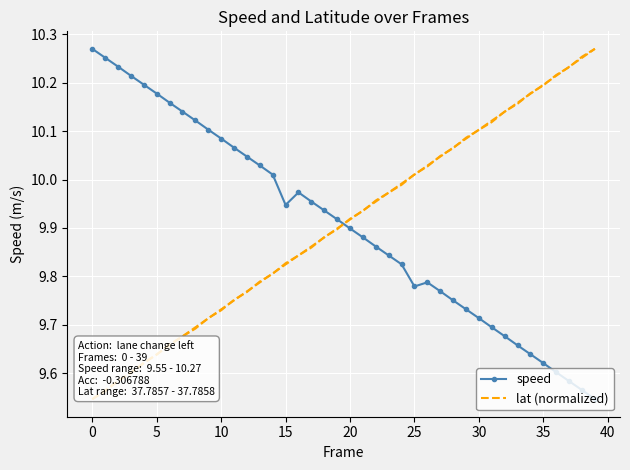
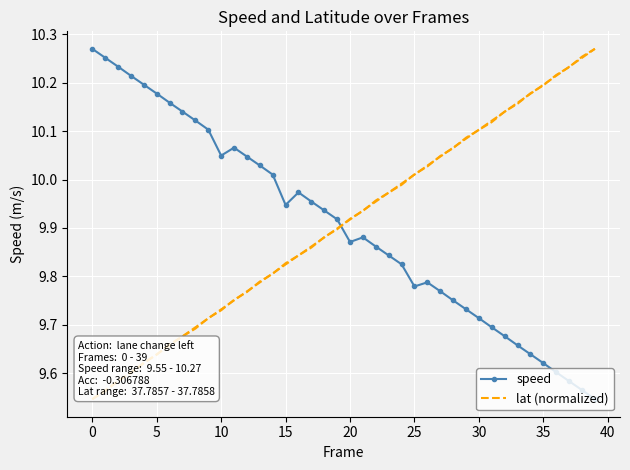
  {
    "speed": {
      "0": 10.27,
      "5": 10.18,
-     "10": 10.08,
+     "10": 10.05,
      "15": 9.95,
-     "20": 9.90,
+     "20": 9.87,
      "25": 9.78,
      "30": 9.71,
      "35": 9.62
    }
  }
